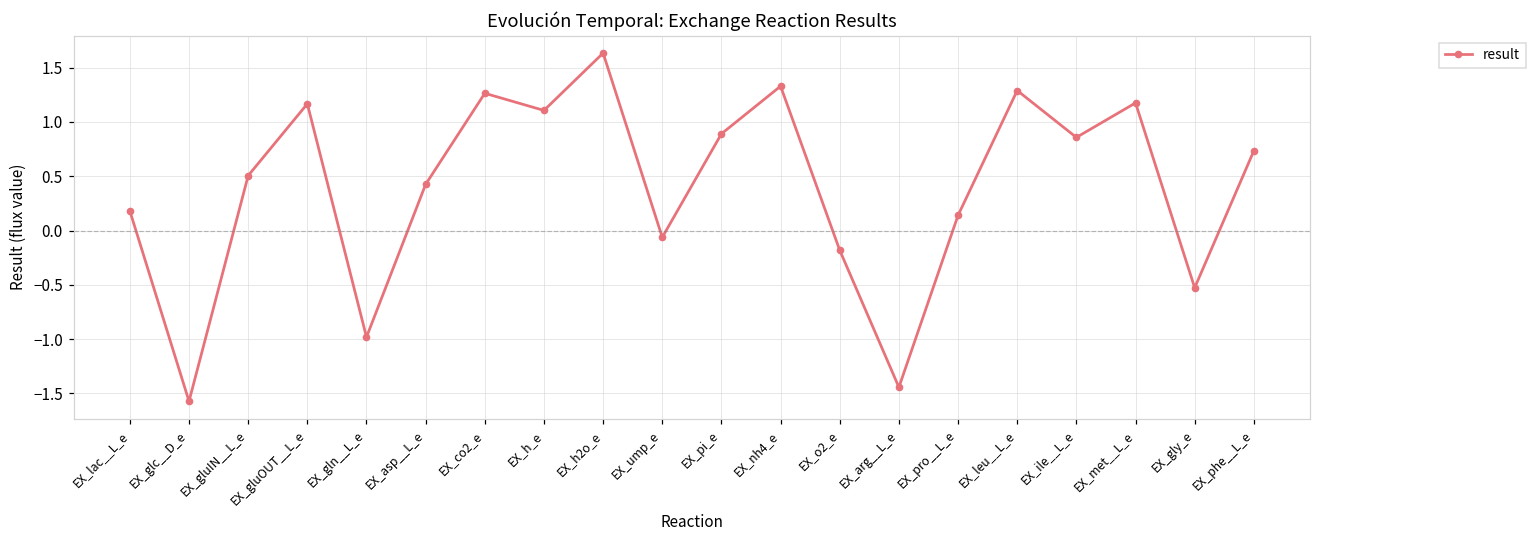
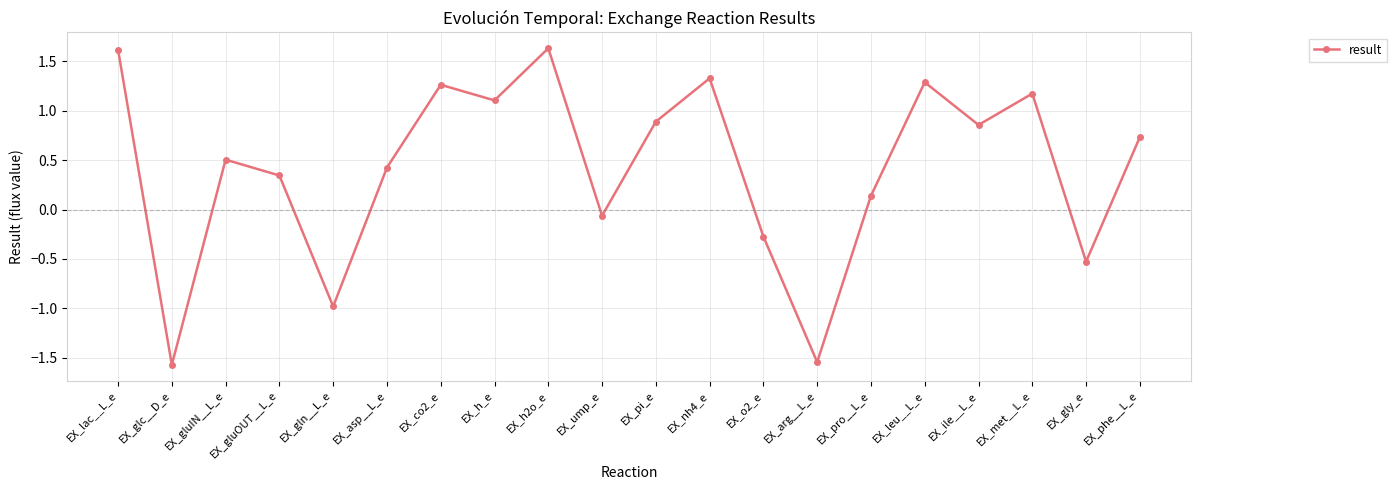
  {
-   "EX_lac__L_e": 0.2,
+   "EX_lac__L_e": 1.6,
    "EX_glc__D_e": -1.6,
    "EX_gluIN__L_e": 0.5,
-   "EX_gluOUT__L_e": 1.2,
+   "EX_gluOUT__L_e": 0.3,
    "EX_gln__L_e": -1.0,
    "EX_asp__L_e": 0.4,
    "EX_co2_e": 1.3,
    "EX_h_e": 1.1,
    "EX_h2o_e": 1.6,
    "EX_ump_e": -0.1,
    "EX_pi_e": 0.9,
    "EX_nh4_e": 1.3,
-   "EX_o2_e": -0.2,
-   "EX_arg__L_e": -1.4,
+   "EX_o2_e": -0.3,
+   "EX_arg__L_e": -1.5,
    "EX_pro__L_e": 0.1,
    "EX_leu__L_e": 1.3,
    "EX_ile__L_e": 0.9,
    "EX_met__L_e": 1.2,
    "EX_gly_e": -0.5,
    "EX_phe__L_e": 0.7
  }
